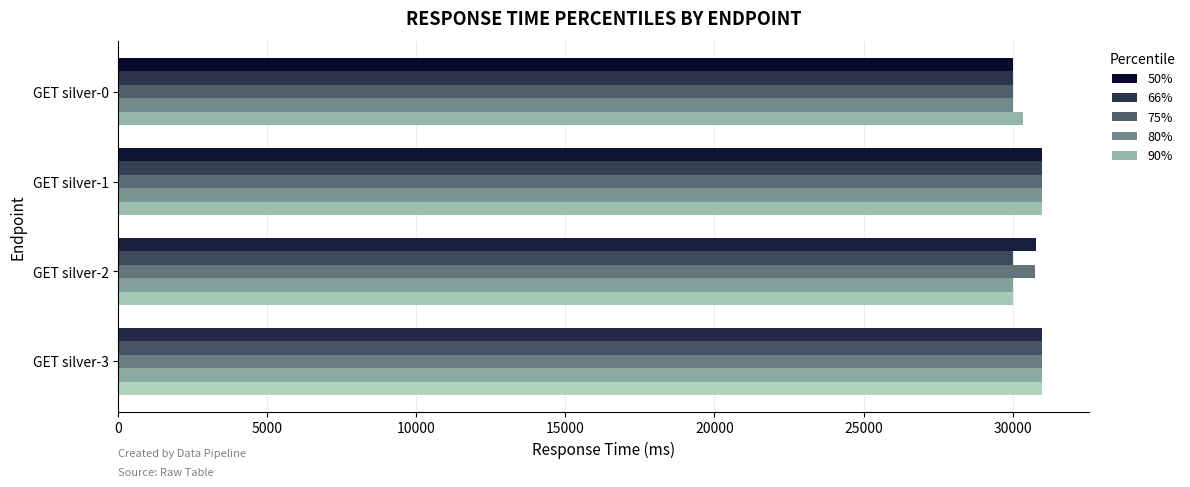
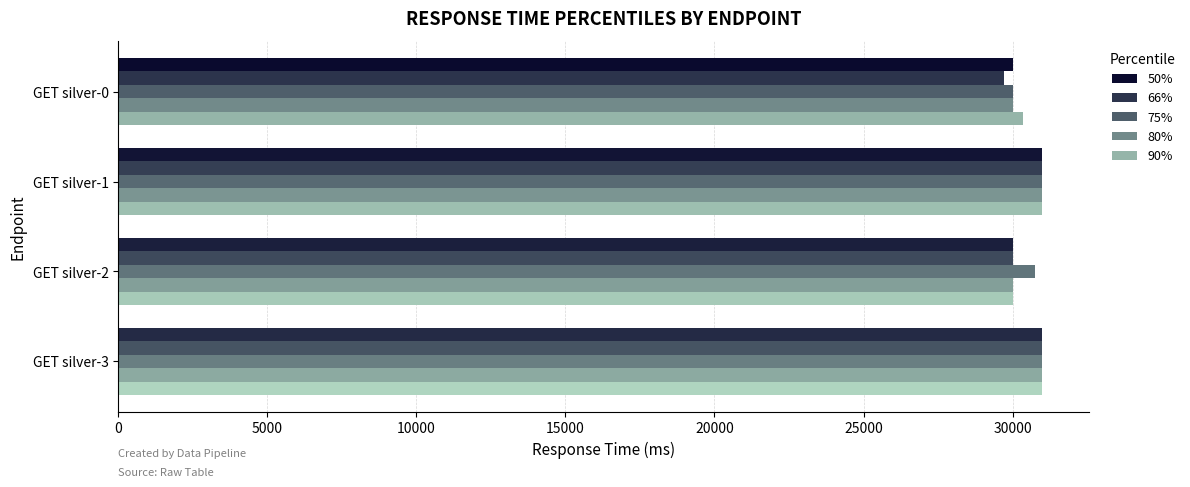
  {
    "50%": {
      "GET silver-0": 30000,
      "GET silver-1": 31000,
-     "GET silver-2": 30800,
+     "GET silver-2": 30000,
      "GET silver-3": 31000
    },
    "66%": {
-     "GET silver-0": 30000,
+     "GET silver-0": 29700,
      "GET silver-1": 31000,
      "GET silver-2": 30000,
      "GET silver-3": 31000
    },
    "75%": {
      "GET silver-0": 30000,
      "GET silver-1": 31000,
      "GET silver-2": 30800,
      "GET silver-3": 31000
    },
    "80%": {
      "GET silver-0": 30000,
      "GET silver-1": 31000,
      "GET silver-2": 30000,
      "GET silver-3": 31000
    },
    "90%": {
      "GET silver-0": 30400,
      "GET silver-1": 31000,
      "GET silver-2": 30000,
      "GET silver-3": 31000
    }
  }
